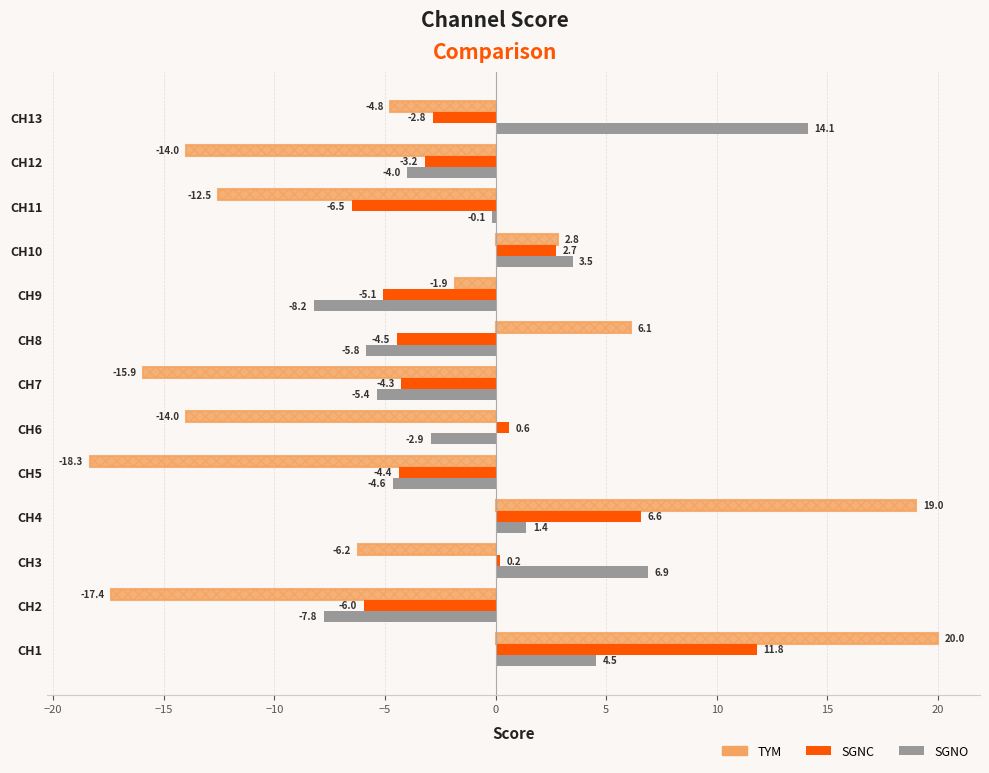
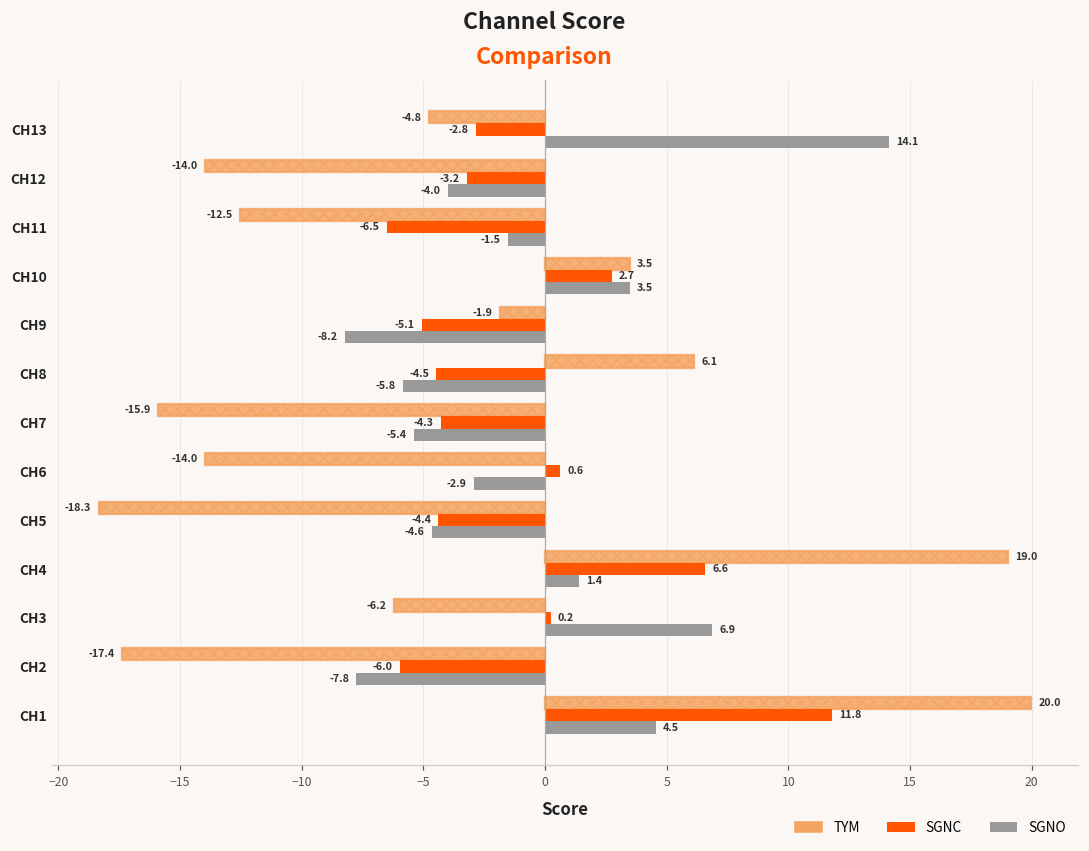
  {
    "TYM": {
      "CH13": -4.8,
      "CH12": -14.0,
      "CH11": -12.5,
-     "CH10": 2.8,
+     "CH10": 3.5,
      "CH9": -1.9,
      "CH8": 6.1,
      "CH7": -15.9,
      "CH6": -14.0,
      "CH5": -18.3,
      "CH4": 19.0,
      "CH3": -6.2,
      "CH2": -17.4,
      "CH1": 20.0
    },
    "SGNC": {
      "CH13": -2.8,
      "CH12": -3.2,
      "CH11": -6.5,
      "CH10": 2.7,
      "CH9": -5.1,
      "CH8": -4.5,
      "CH7": -4.3,
      "CH6": 0.6,
      "CH5": -4.4,
      "CH4": 6.6,
      "CH3": 0.2,
      "CH2": -6.0,
      "CH1": 11.8
    },
    "SGNO": {
      "CH13": 14.1,
      "CH12": -4.0,
-     "CH11": -0.1,
+     "CH11": -1.5,
      "CH10": 3.5,
      "CH9": -8.2,
      "CH8": -5.8,
      "CH7": -5.4,
      "CH6": -2.9,
      "CH5": -4.6,
      "CH4": 1.4,
      "CH3": 6.9,
      "CH2": -7.8,
      "CH1": 4.5
    }
  }
